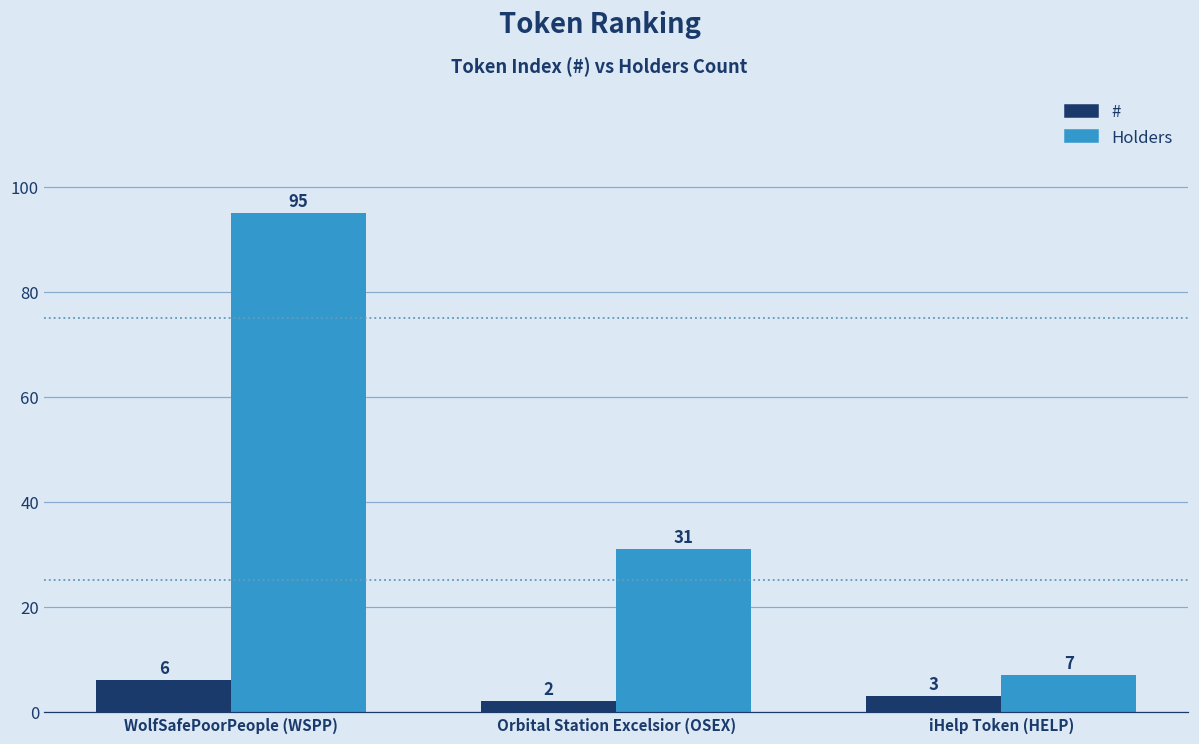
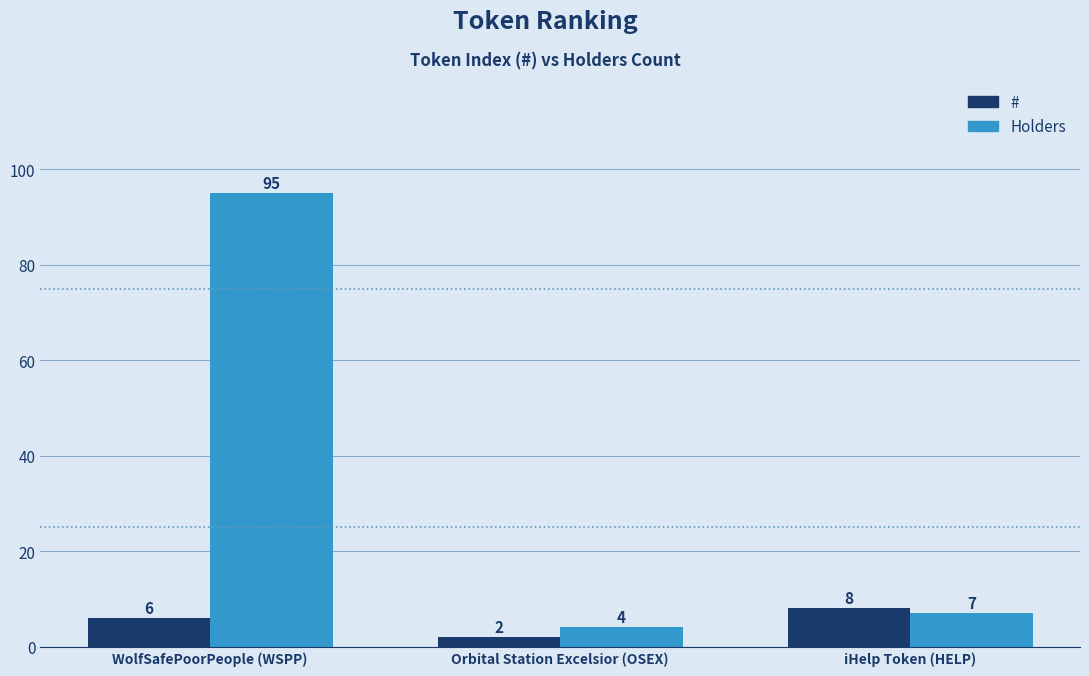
  {
    "#": {
      "WolfSafePoorPeople (WSPP)": 6,
      "Orbital Station Excelsior (OSEX)": 2,
-     "iHelp Token (HELP)": 3
+     "iHelp Token (HELP)": 8
    },
    "Holders": {
      "WolfSafePoorPeople (WSPP)": 95,
-     "Orbital Station Excelsior (OSEX)": 31,
+     "Orbital Station Excelsior (OSEX)": 4,
      "iHelp Token (HELP)": 7
    }
  }
